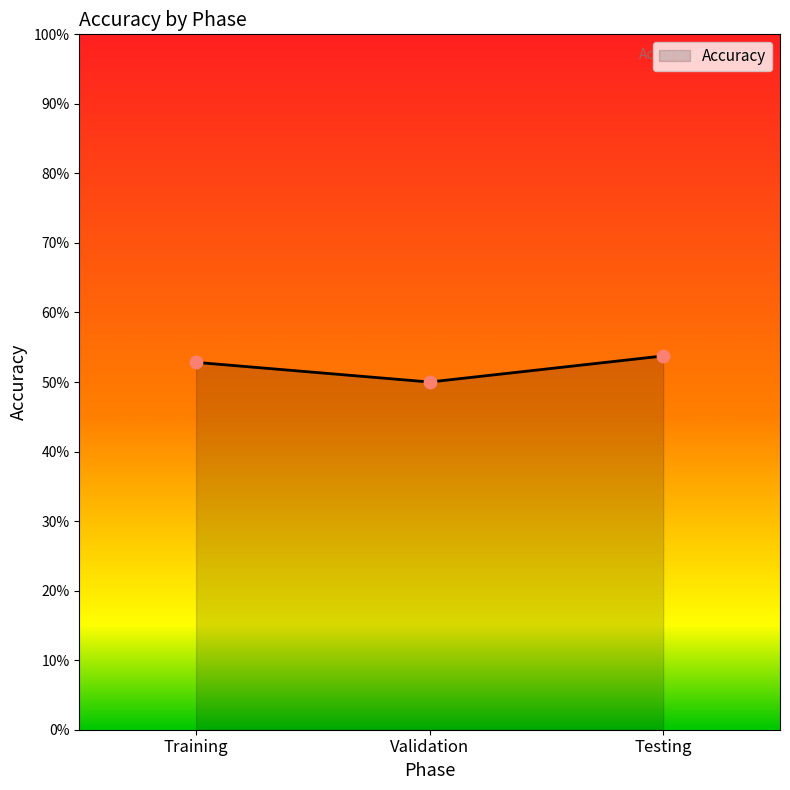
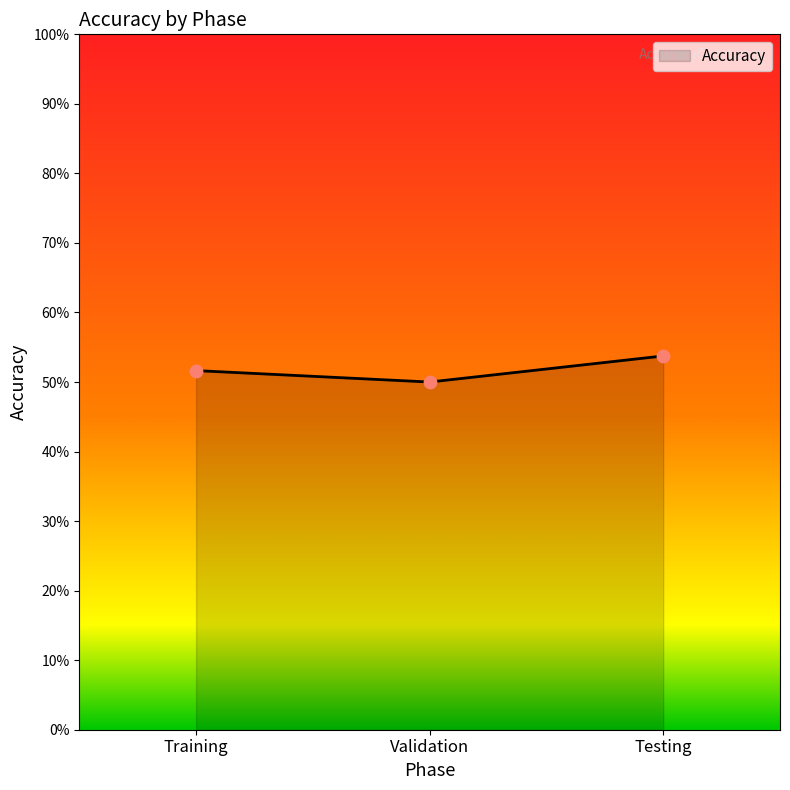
  {
-   "Training": "53%",
+   "Training": "52%",
    "Validation": "50%",
    "Testing": "54%"
  }
